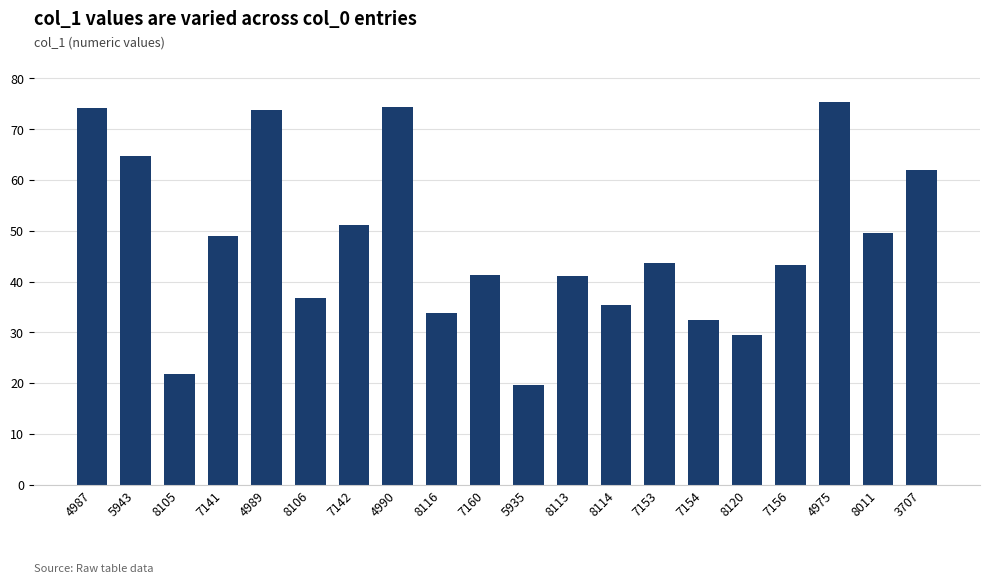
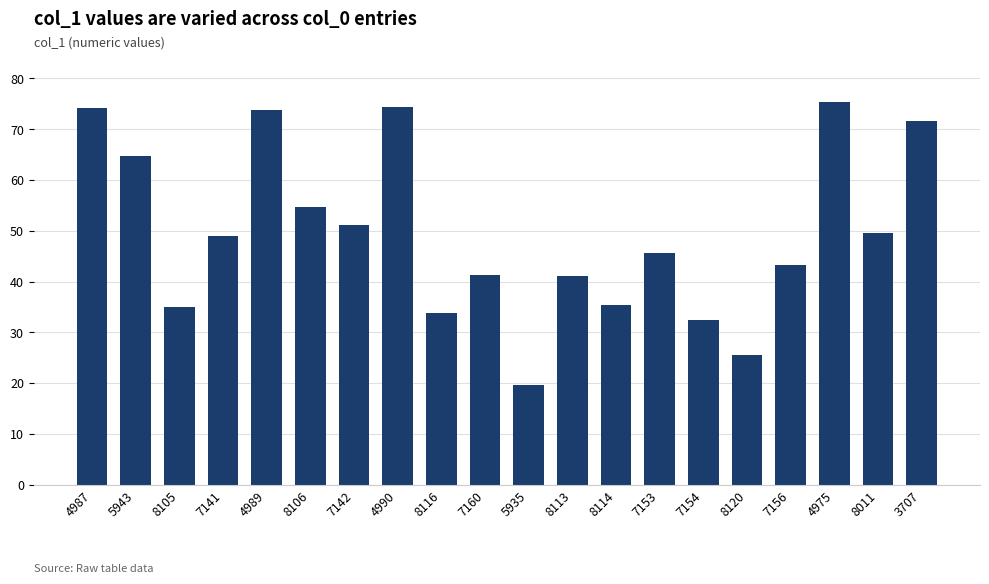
  {
    "4987": 74,
    "5943": 65,
-   "8105": 22,
+   "8105": 35,
    "7141": 49,
    "4989": 74,
-   "8106": 37,
+   "8106": 55,
    "7142": 51,
    "4990": 74,
    "8116": 34,
    "7160": 41,
    "5935": 20,
    "8113": 41,
    "8114": 35,
-   "7153": 44,
+   "7153": 46,
    "7154": 33,
-   "8120": 29,
+   "8120": 25,
    "7156": 43,
    "4975": 75,
    "8011": 50,
-   "3707": 62
+   "3707": 72
  }
